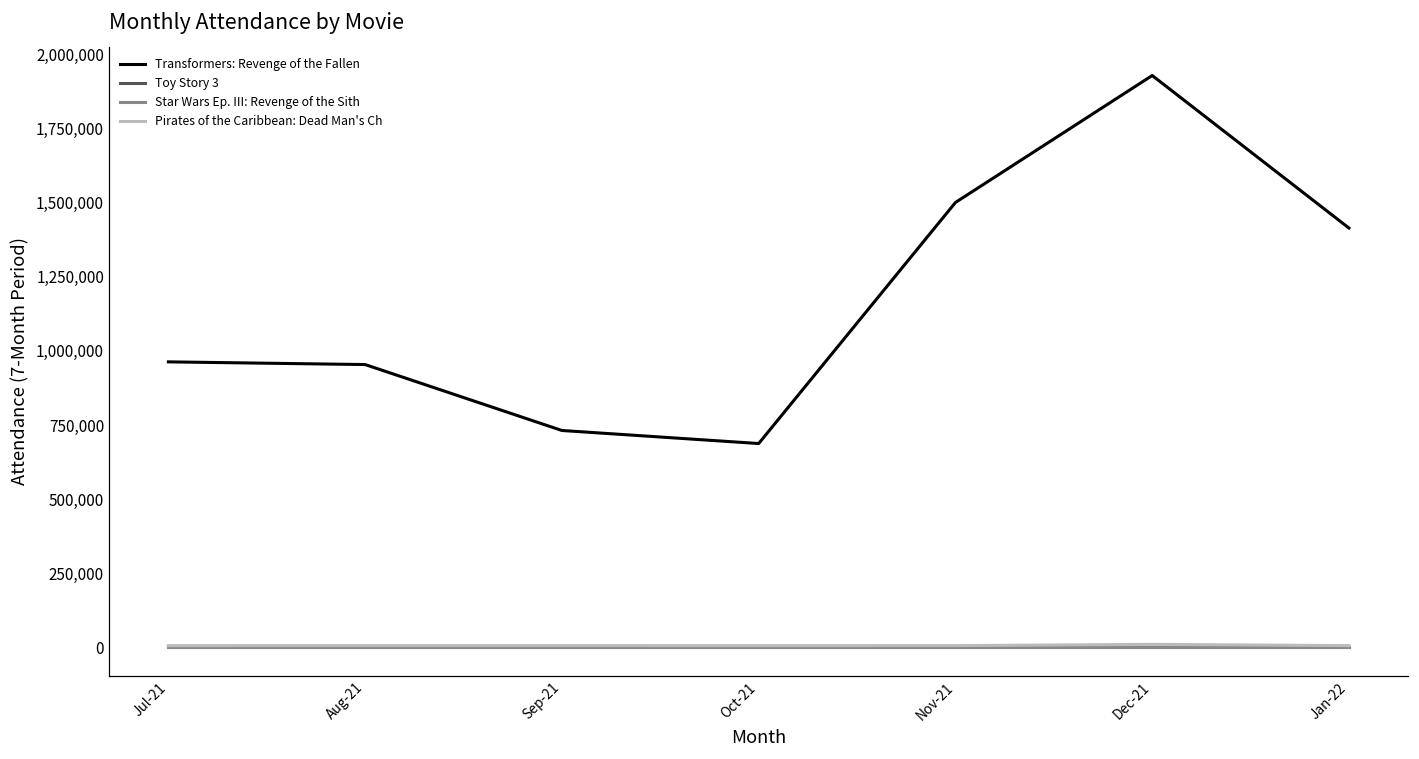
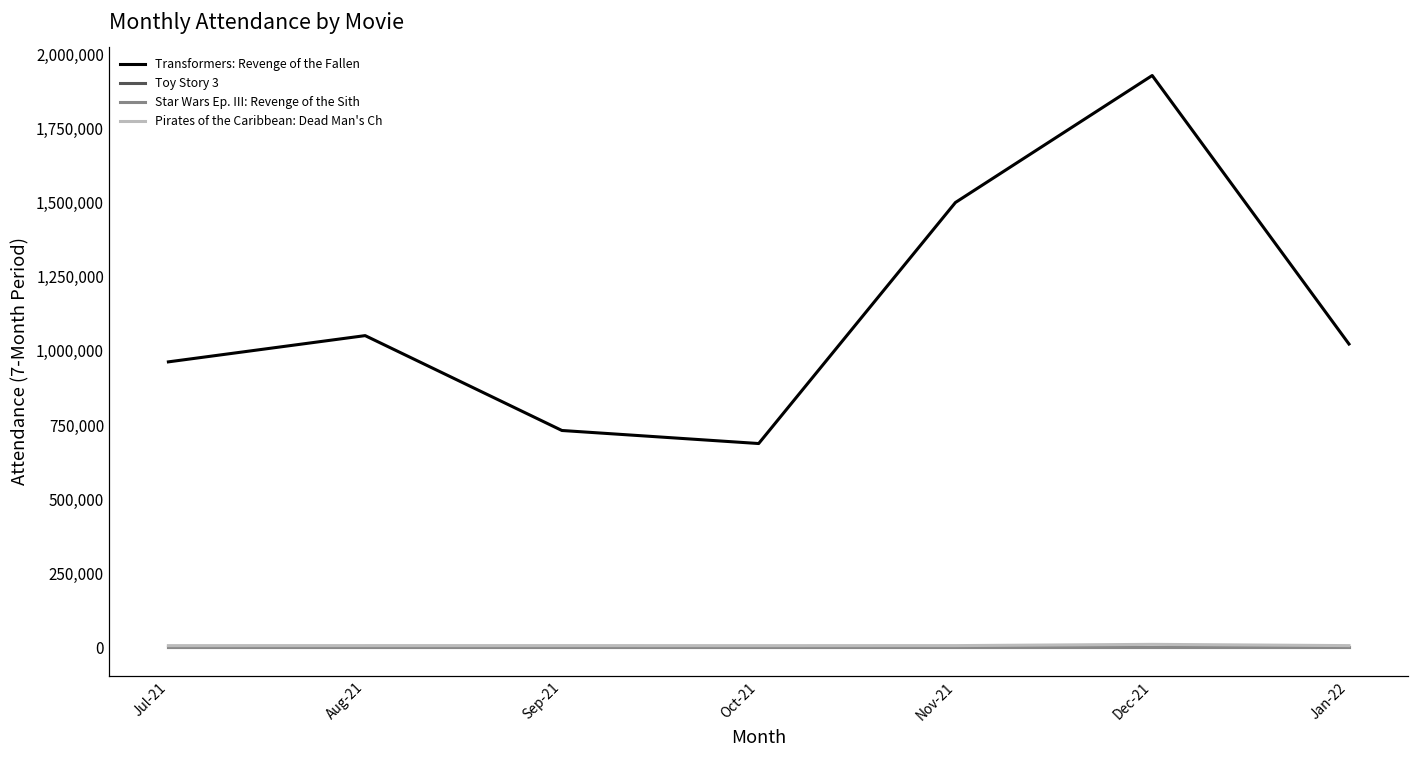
  {
    "Transformers: Revenge of the Fallen": {
      "Jul-21": "960,000",
-     "Aug-21": "950,000",
+     "Aug-21": "1,050,000",
      "Sep-21": "730,000",
      "Oct-21": "690,000",
      "Nov-21": "1,500,000",
      "Dec-21": "1,930,000",
-     "Jan-22": "1,410,000"
+     "Jan-22": "1,020,000"
    }
  }
